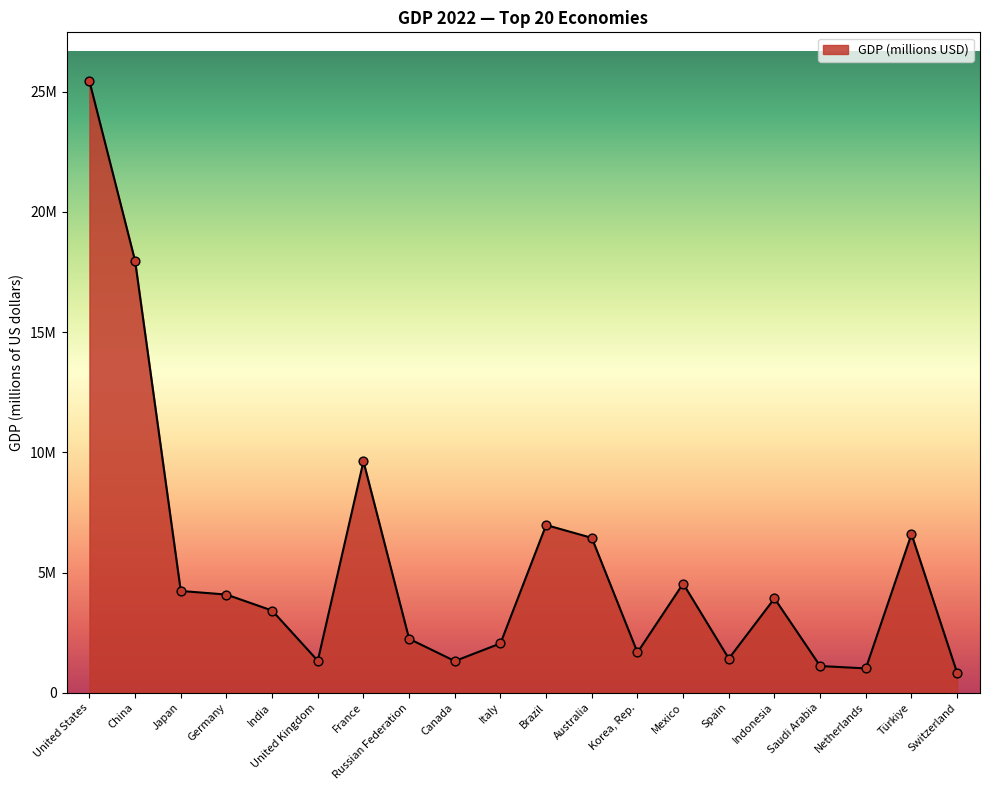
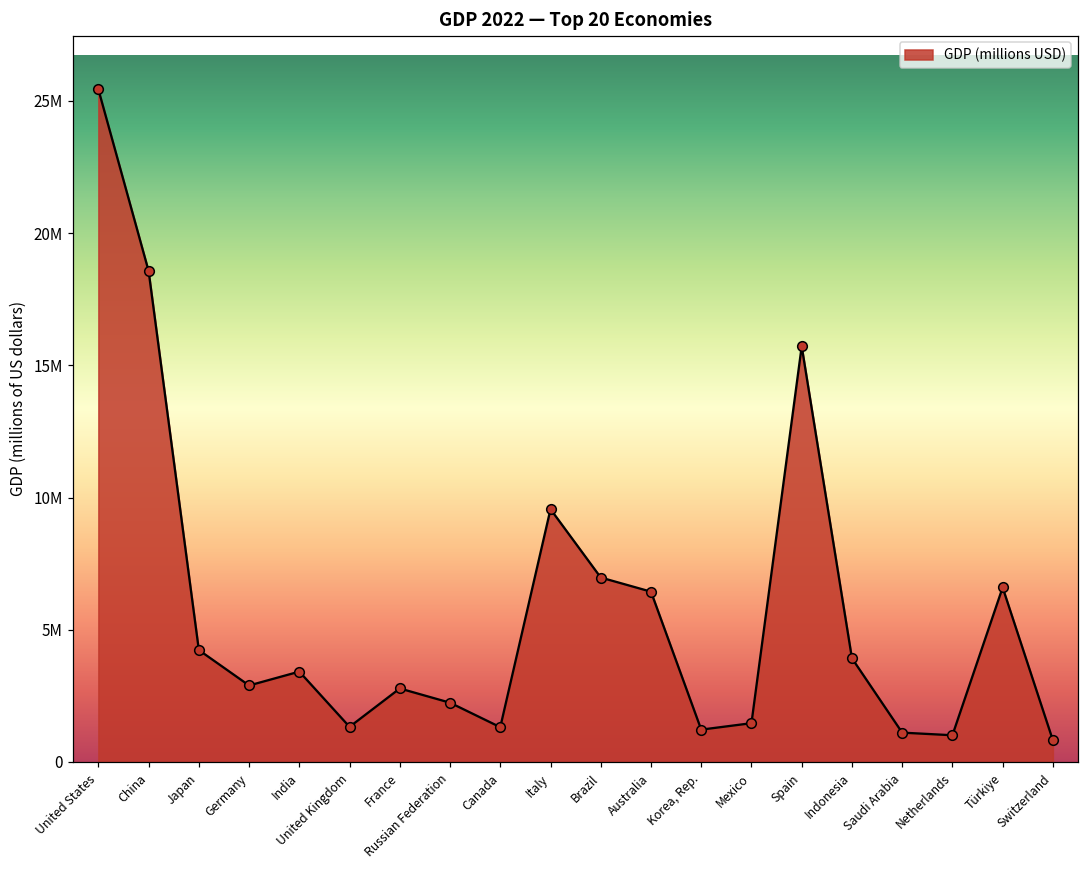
  {
    "United States": 25400000,
-   "China": 18000000,
+   "China": 18600000,
    "Japan": 4200000,
-   "Germany": 4100000,
+   "Germany": 2900000,
    "India": 3400000,
    "United Kingdom": 1300000,
-   "France": 9600000,
+   "France": 2800000,
    "Russian Federation": 2200000,
    "Canada": 1300000,
-   "Italy": 2000000,
+   "Italy": 9600000,
    "Brazil": 7000000,
    "Australia": 6400000,
-   "Korea, Rep.": 1700000,
-   "Mexico": 4500000,
-   "Spain": 1400000,
+   "Korea, Rep.": 1200000,
+   "Mexico": 1500000,
+   "Spain": 15700000,
    "Indonesia": 3900000,
    "Saudi Arabia": 1100000,
    "Netherlands": 1000000,
    "Türkiye": 6600000,
    "Switzerland": 800000
  }
